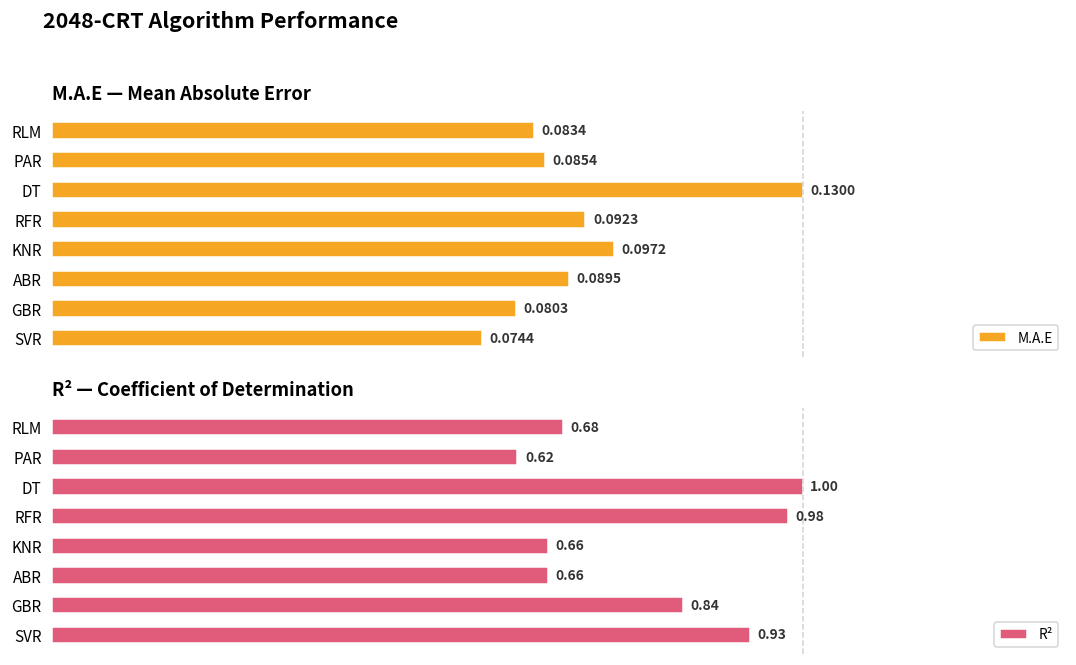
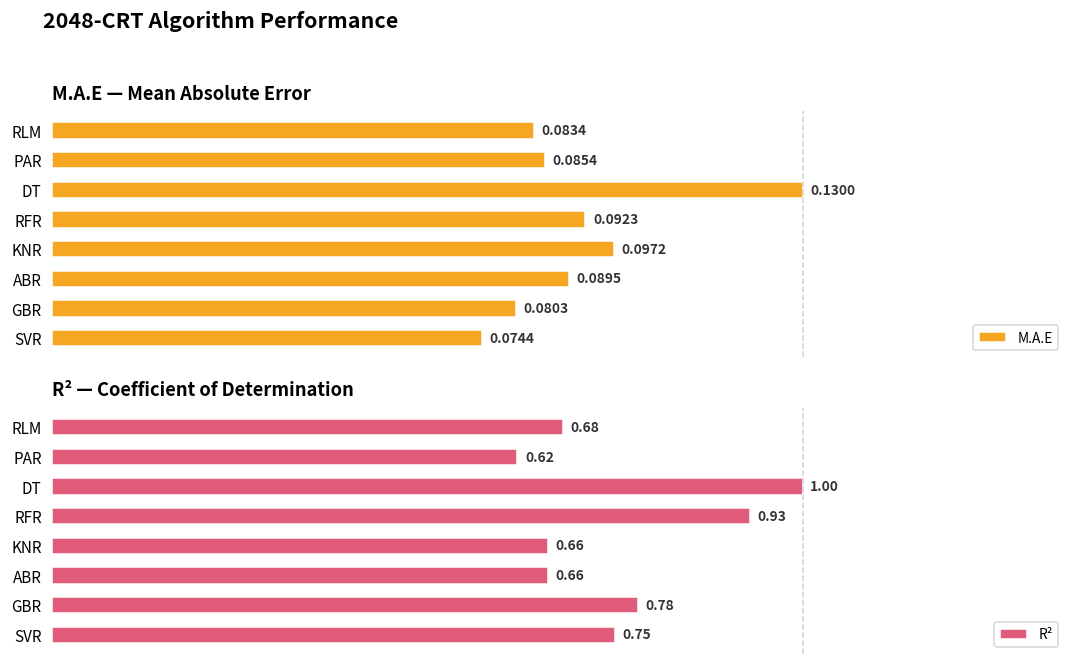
  {
    "R² — Coefficient of Determination": {
      "RLM": 0.68,
      "PAR": 0.62,
      "DT": 1.00,
-     "RFR": 0.98,
+     "RFR": 0.93,
      "KNR": 0.66,
      "ABR": 0.66,
-     "GBR": 0.84,
-     "SVR": 0.93
+     "GBR": 0.78,
+     "SVR": 0.75
    }
  }
